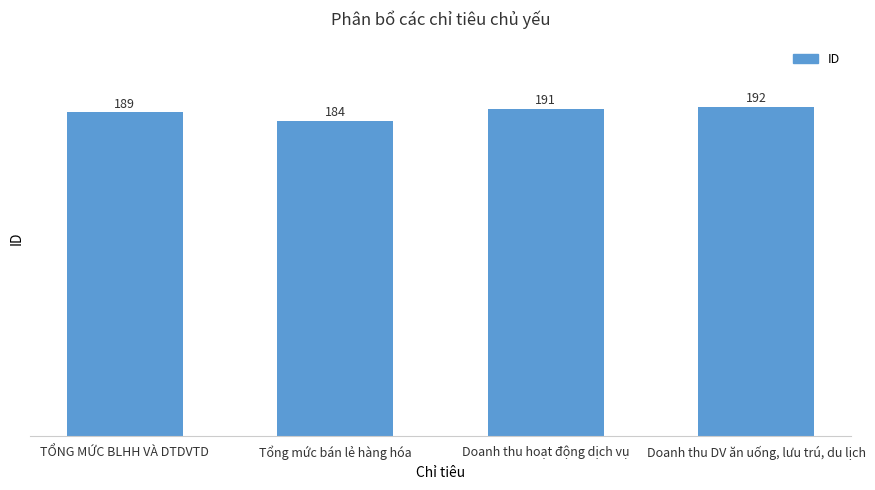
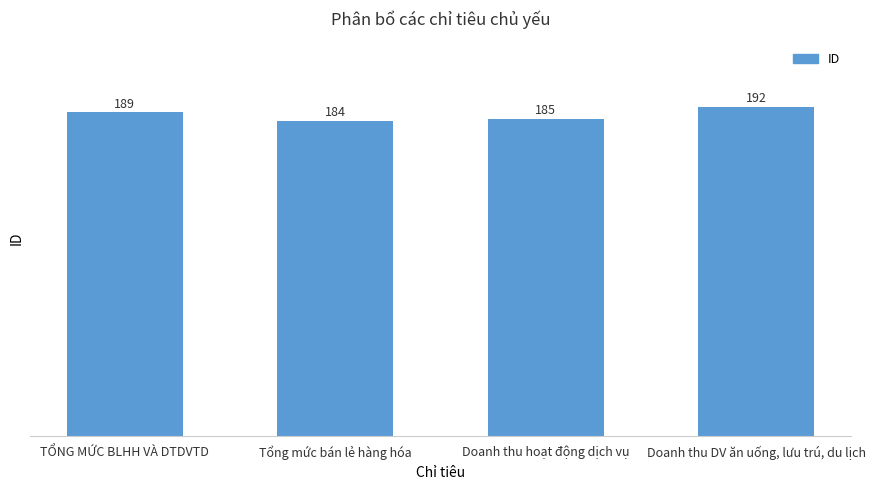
  {
    "TỔNG MỨC BLHH VÀ DTDVTD": 189,
    "Tổng mức bán lẻ hàng hóa": 184,
-   "Doanh thu hoạt động dịch vụ": 191,
+   "Doanh thu hoạt động dịch vụ": 185,
    "Doanh thu DV ăn uống, lưu trú, du lịch": 192
  }
